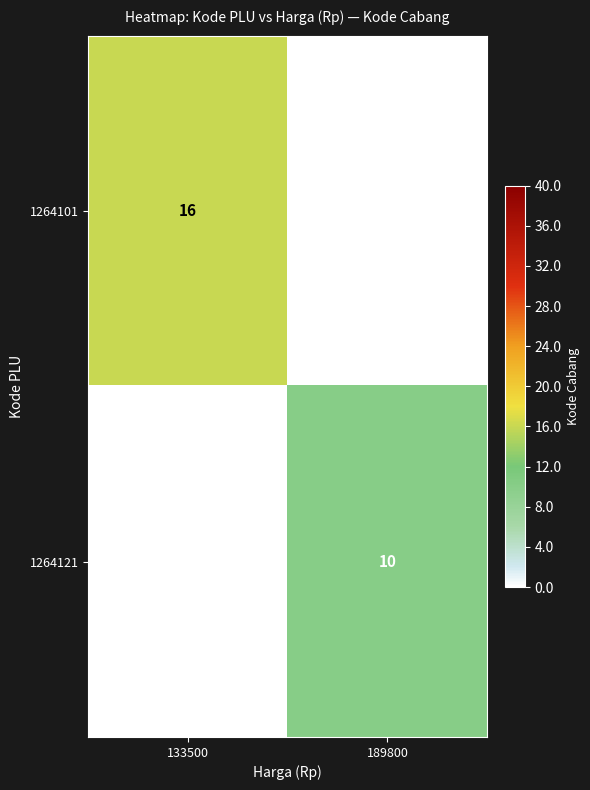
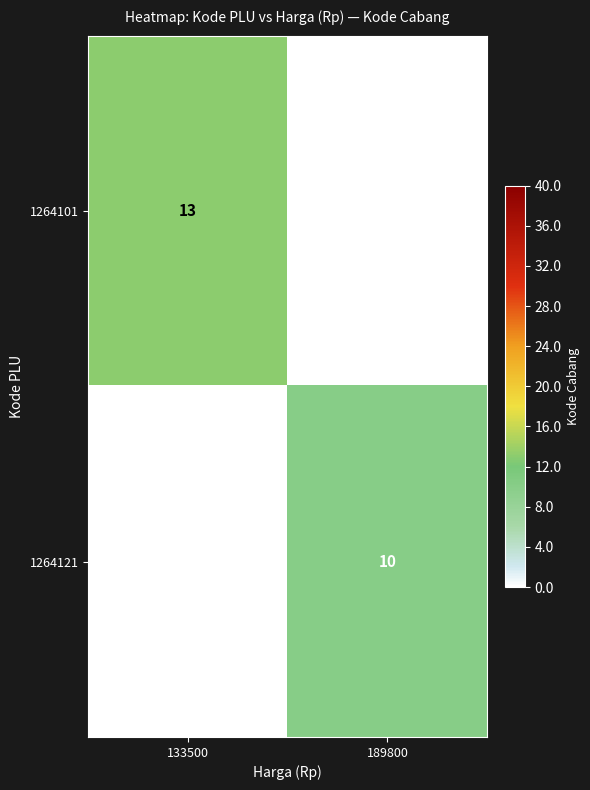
  {
    "1264101": {
-     "133500": 16
+     "133500": 13
    },
    "1264121": {
      "189800": 10
    }
  }
